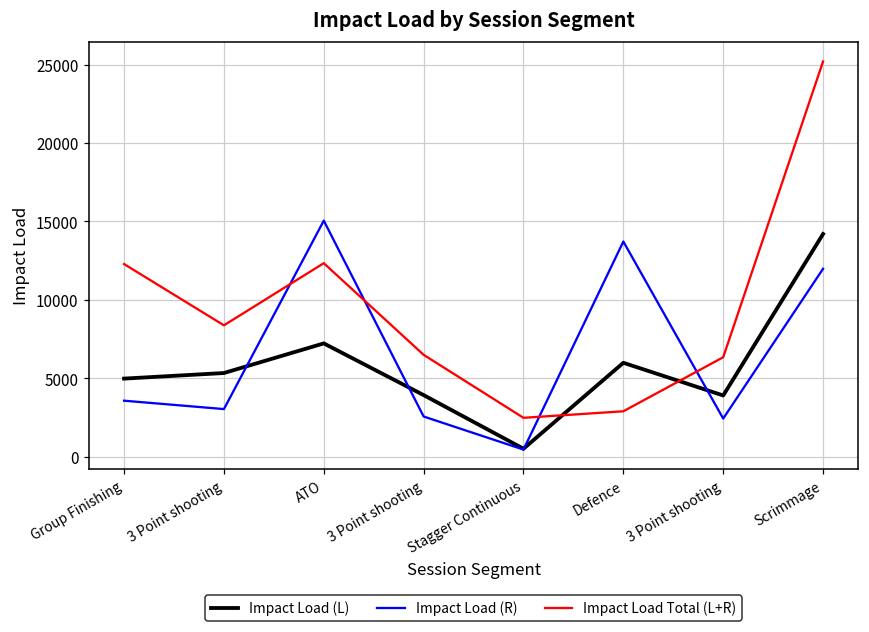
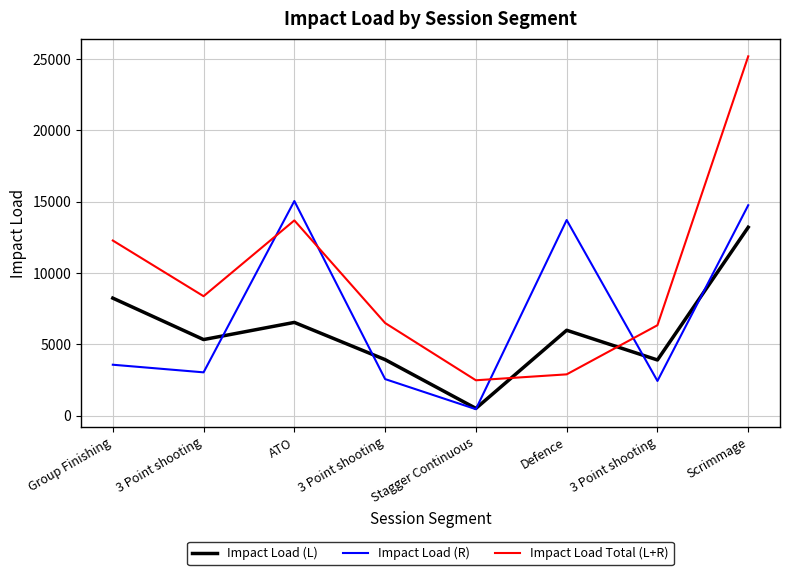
  {
    "Impact Load (L)": {
-     "Group Finishing": 5000,
-     "ATO": 7200,
+     "Group Finishing": 8200,
+     "ATO": 6500,
      "Defence": 6000,
-     "Scrimmage": 14200
+     "Scrimmage": 13200
    },
    "Impact Load (R)": {
      "Group Finishing": 3600,
      "ATO": 15100,
      "Defence": 13700,
-     "Scrimmage": 12000
+     "Scrimmage": 14800
    },
    "Impact Load Total (L+R)": {
      "Group Finishing": 12300,
-     "ATO": 12300,
+     "ATO": 13700,
      "Stagger Continuous": 2500,
      "Defence": 2900,
      "Scrimmage": 25200
    }
  }
